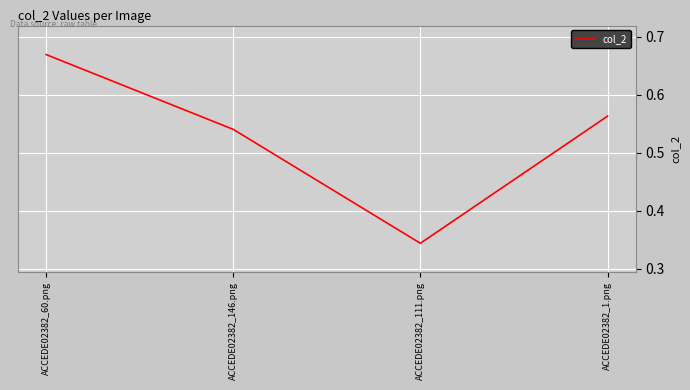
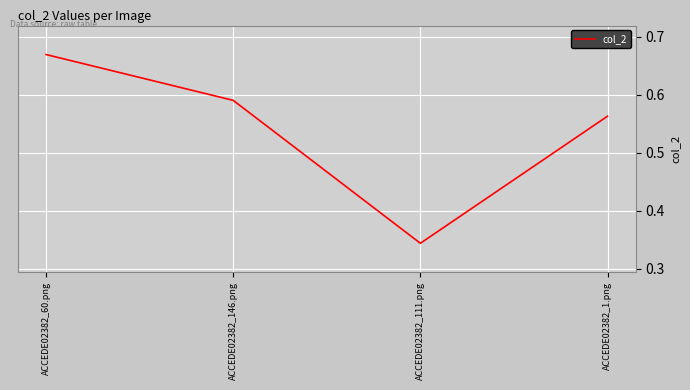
  {
    "ACCEDE02382_60.png": 0.67,
-   "ACCEDE02382_146.png": 0.54,
+   "ACCEDE02382_146.png": 0.59,
    "ACCEDE02382_111.png": 0.34,
    "ACCEDE02382_1.png": 0.56
  }
